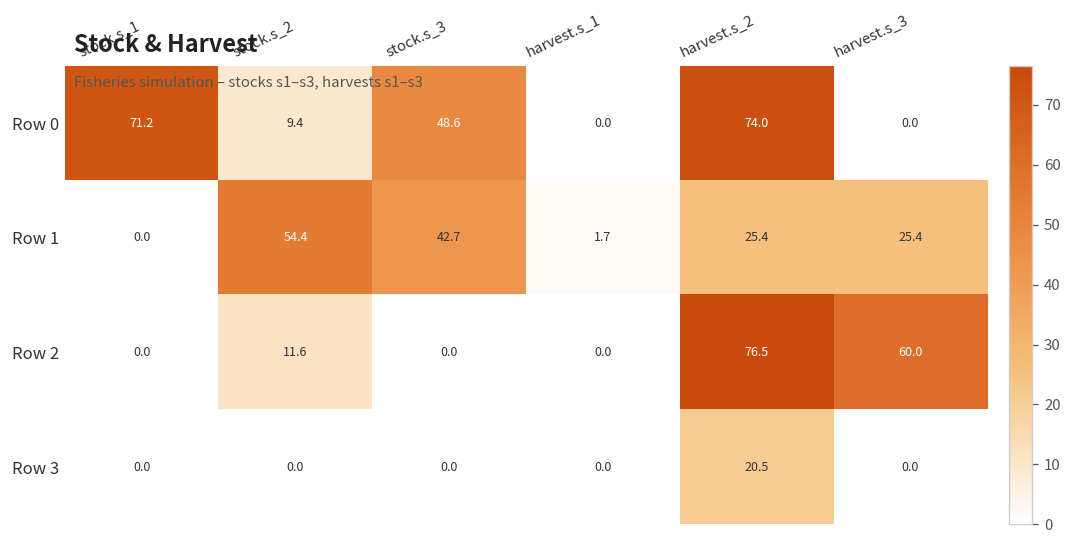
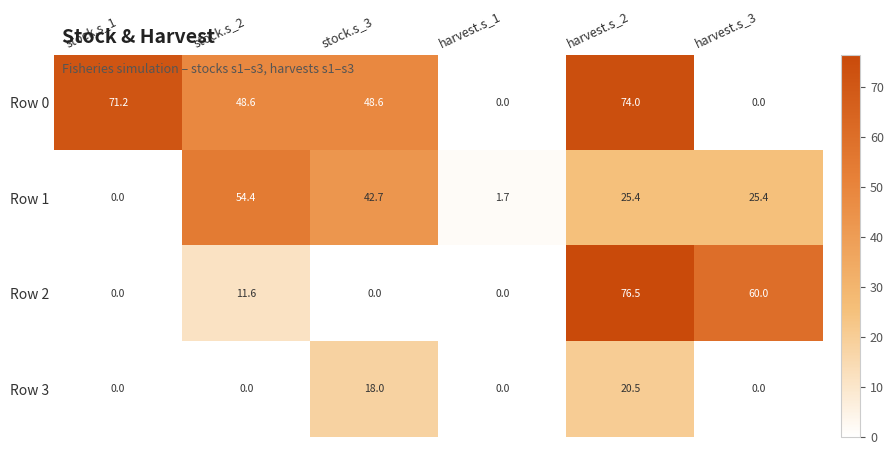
  {
    "Row 0": {
      "stock.s_1": 71.2,
-     "stock.s_2": 9.4,
+     "stock.s_2": 48.6,
      "stock.s_3": 48.6,
      "harvest.s_1": 0.0,
      "harvest.s_2": 74.0,
      "harvest.s_3": 0.0
    },
    "Row 1": {
      "stock.s_1": 0.0,
      "stock.s_2": 54.4,
      "stock.s_3": 42.7,
      "harvest.s_1": 1.7,
      "harvest.s_2": 25.4,
      "harvest.s_3": 25.4
    },
    "Row 2": {
      "stock.s_1": 0.0,
      "stock.s_2": 11.6,
      "stock.s_3": 0.0,
      "harvest.s_1": 0.0,
      "harvest.s_2": 76.5,
      "harvest.s_3": 60.0
    },
    "Row 3": {
      "stock.s_1": 0.0,
      "stock.s_2": 0.0,
-     "stock.s_3": 0.0,
+     "stock.s_3": 18.0,
      "harvest.s_1": 0.0,
      "harvest.s_2": 20.5,
      "harvest.s_3": 0.0
    }
  }
